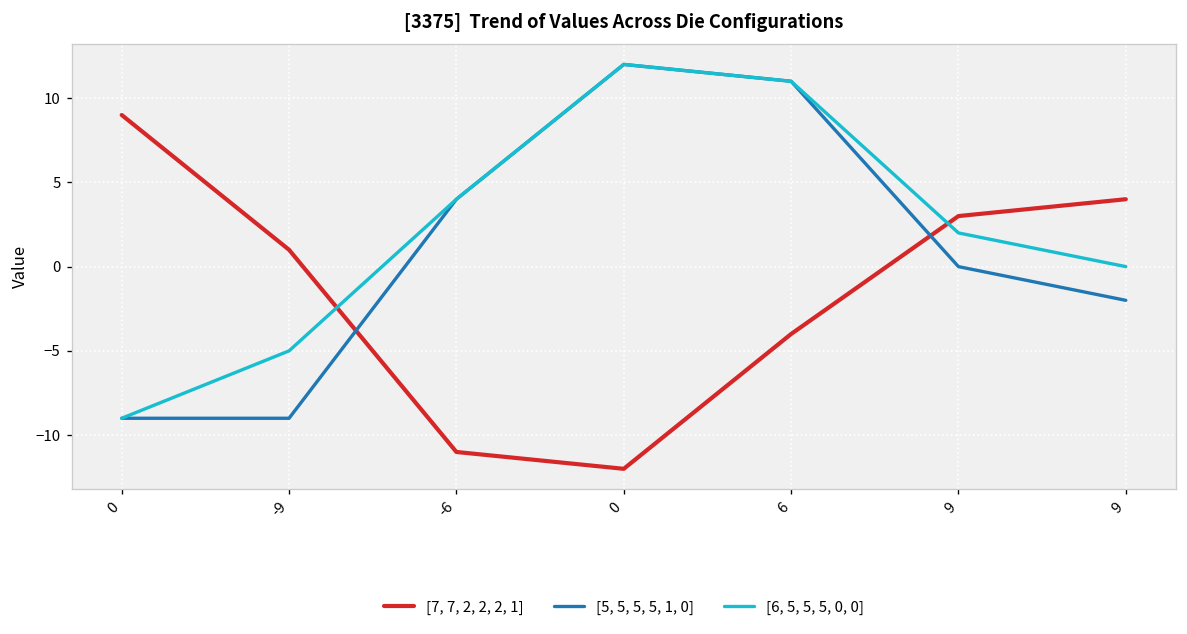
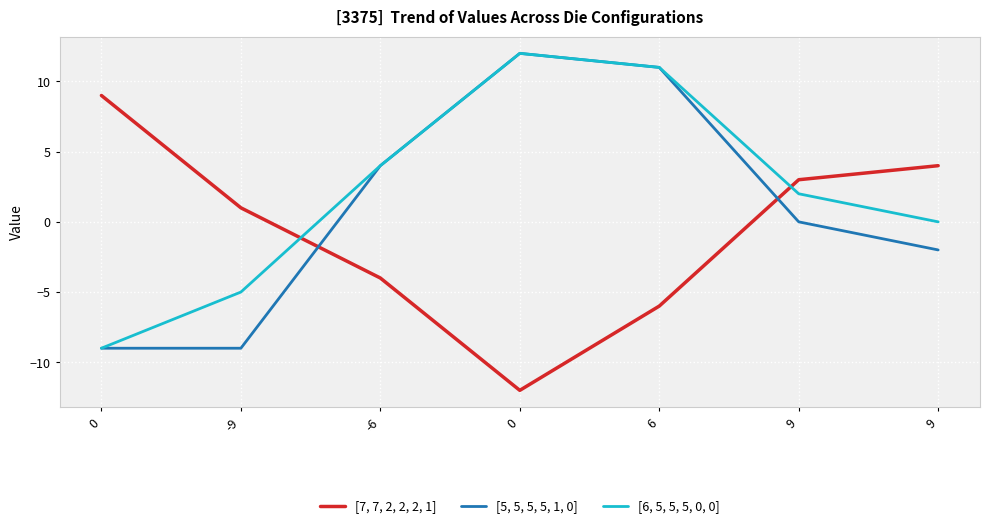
  {
    "[7, 7, 2, 2, 2, 1]": {
      "-9": 1,
-     "-6": -11,
-     "6": -4
+     "-6": -4,
+     "6": -6
    },
    "[5, 5, 5, 5, 1, 0]": {
      "-9": -9
    },
    "[6, 5, 5, 5, 0, 0]": {
      "-9": -5
    }
  }
